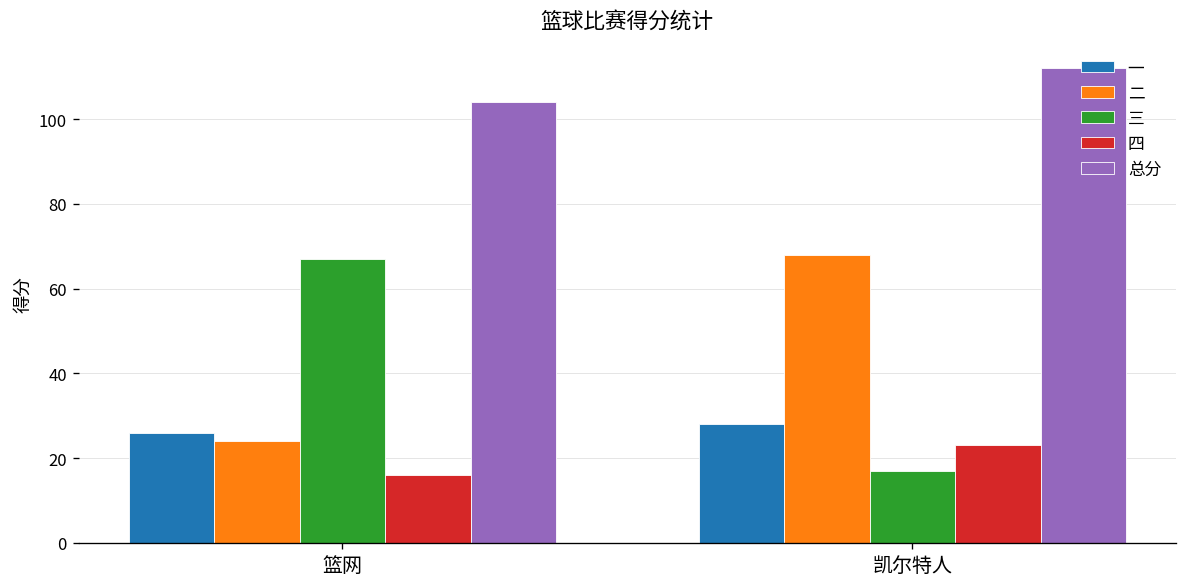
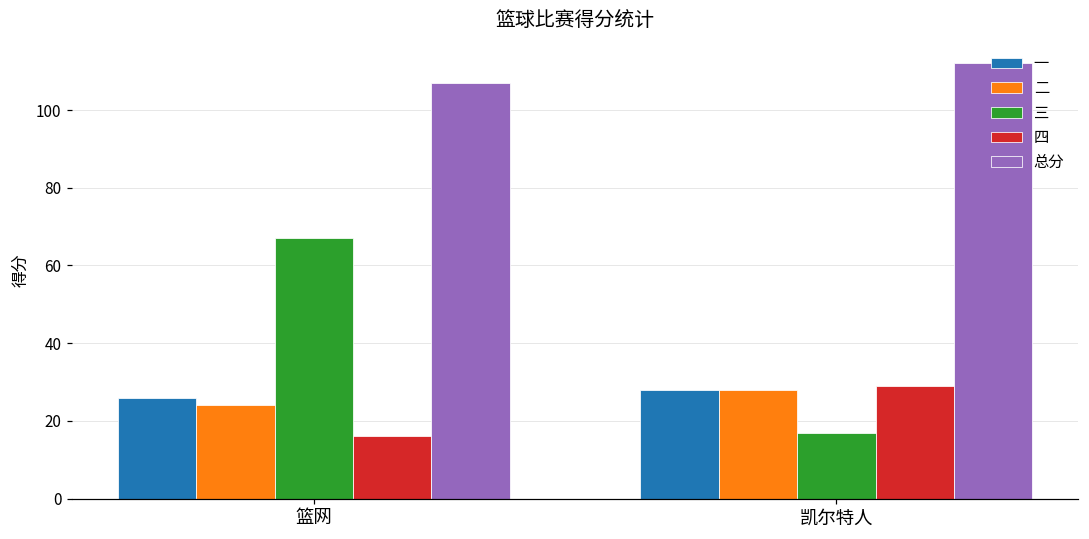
  {
    "一": {
      "篮网": 26,
      "凯尔特人": 28
    },
    "二": {
      "篮网": 24,
-     "凯尔特人": 68
+     "凯尔特人": 28
    },
    "三": {
      "篮网": 67,
      "凯尔特人": 17
    },
    "四": {
      "篮网": 16,
-     "凯尔特人": 23
+     "凯尔特人": 29
    },
    "总分": {
-     "篮网": 104,
+     "篮网": 107,
      "凯尔特人": 112
    }
  }
